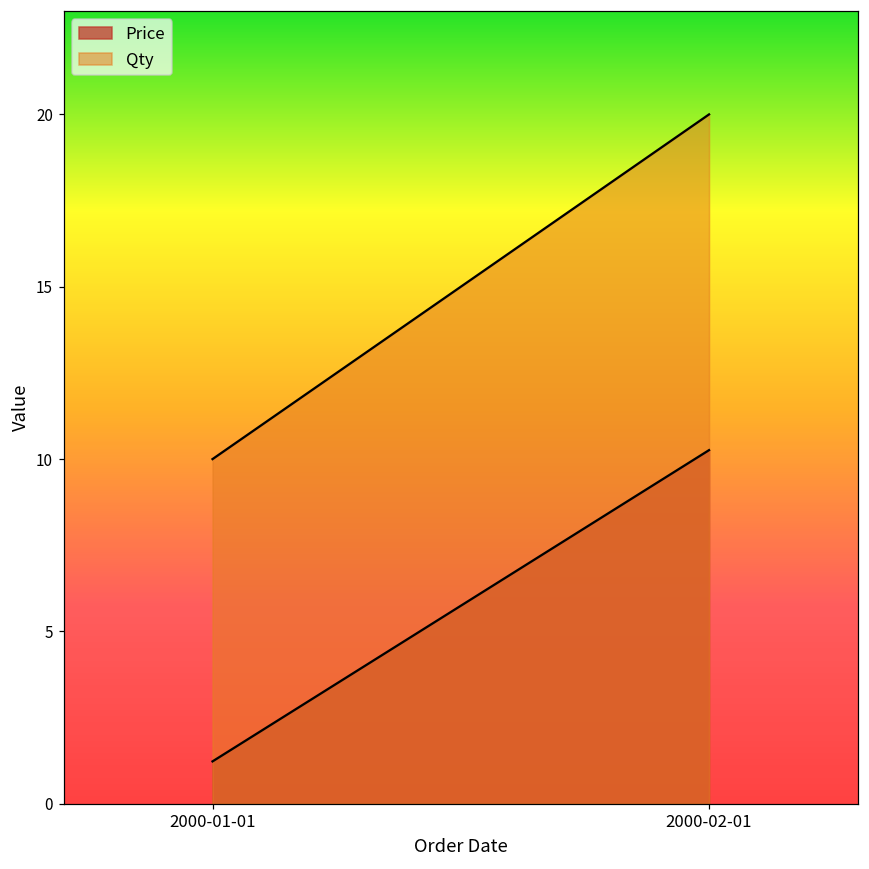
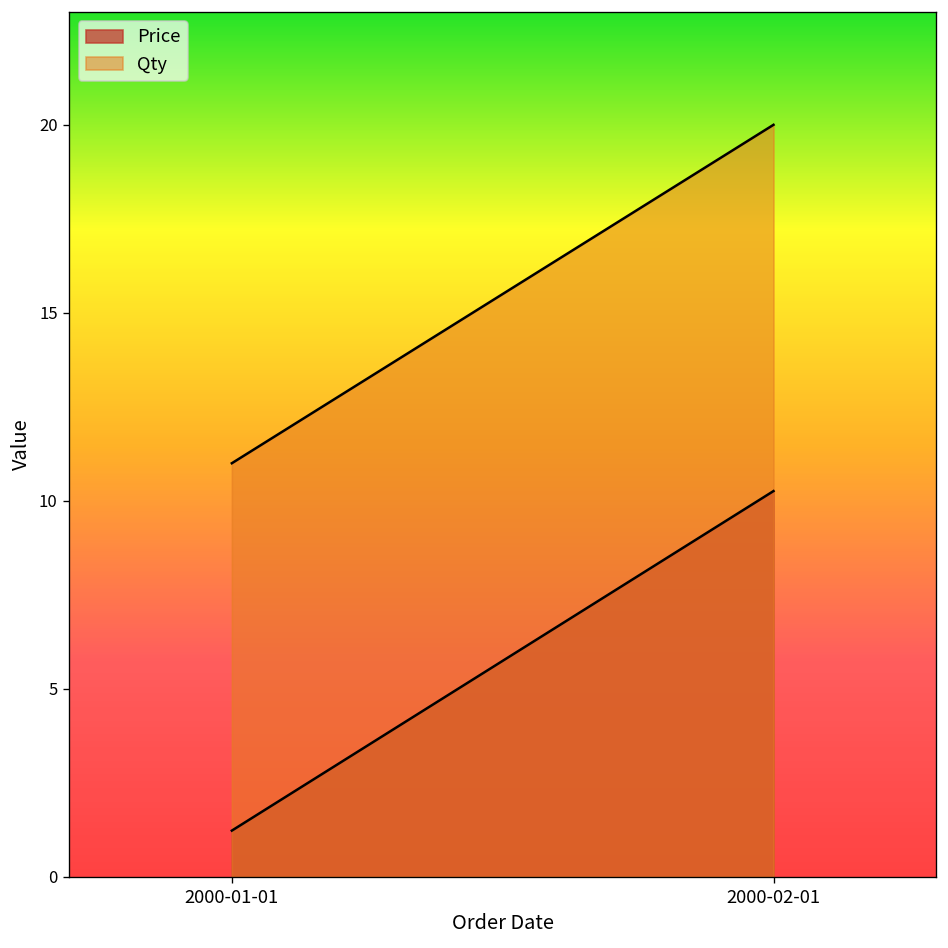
  {
    "Price": {
      "2000-01-01": 1.2,
      "2000-02-01": 10.3
    },
    "Qty": {
-     "2000-01-01": 10,
+     "2000-01-01": 11,
      "2000-02-01": 20
    }
  }
